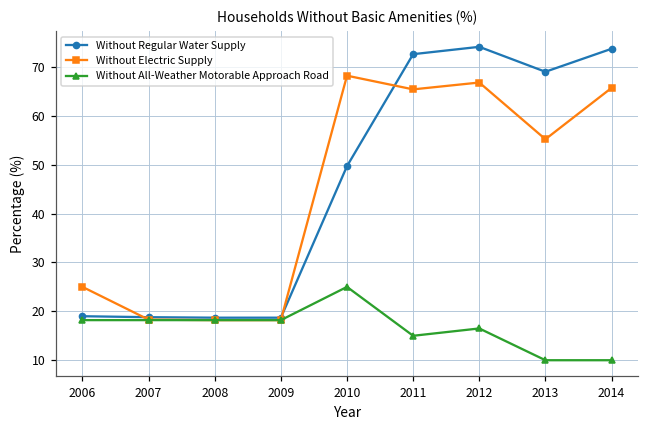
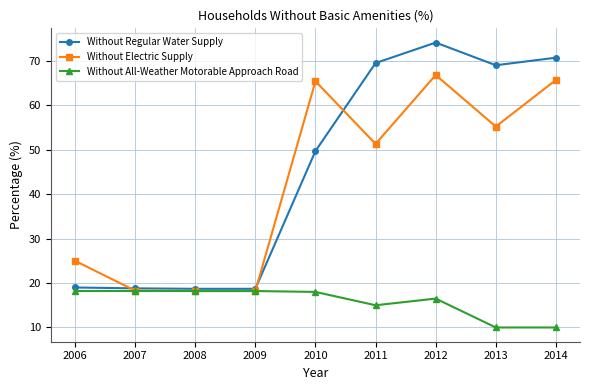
  {
    "Without Regular Water Supply": {
      "2006": 19,
      "2010": 50,
-     "2011": 73,
+     "2011": 70,
      "2012": 74,
      "2013": 69,
-     "2014": 74
+     "2014": 71
    },
    "Without Electric Supply": {
      "2006": 25,
-     "2010": 68,
-     "2011": 65,
+     "2010": 65,
+     "2011": 51,
      "2012": 67,
      "2013": 55,
      "2014": 66
    },
    "Without All-Weather Motorable Approach Road": {
      "2006": 18,
-     "2010": 25,
+     "2010": 18,
      "2011": 15,
      "2012": 17,
      "2013": 10,
      "2014": 10
    }
  }
